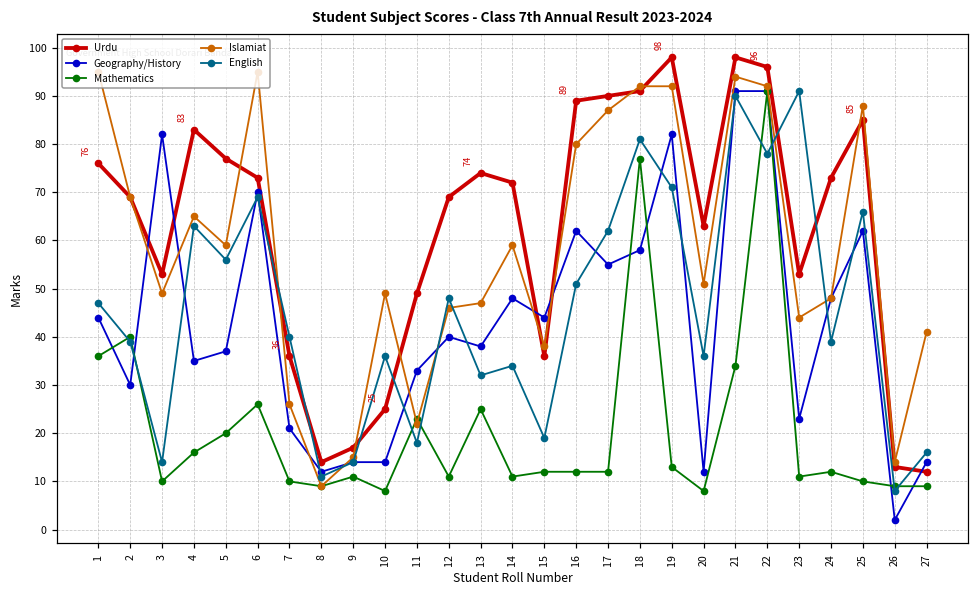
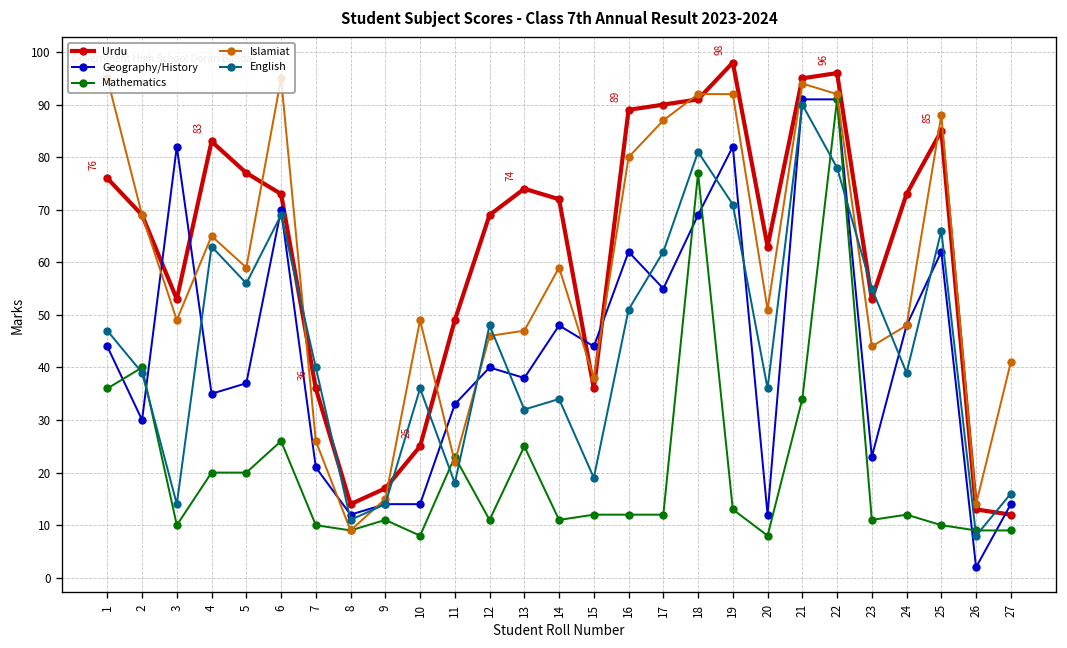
  {
    "Urdu": {
      "3": 53,
      "5": 77,
      "6": 73,
      "8": 14,
      "9": 17,
      "11": 49,
      "12": 69,
      "14": 72,
      "15": 36,
      "17": 90,
      "18": 91,
      "20": 63,
-     "21": 98,
+     "21": 95,
      "23": 53,
      "24": 73,
      "26": 13,
      "27": 12
    },
    "Geography/History": {
      "1": 44,
      "2": 30,
      "3": 82,
      "4": 35,
      "5": 37,
      "6": 70,
      "7": 21,
      "8": 12,
      "10": 14,
      "11": 33,
      "12": 40,
      "13": 38,
      "14": 48,
      "15": 44,
      "16": 62,
      "17": 55,
-     "18": 58,
+     "18": 69,
      "19": 82,
      "20": 12,
      "21": 91,
      "23": 23,
      "25": 62,
      "26": 2,
      "27": 14
    },
    "Mathematics": {
      "1": 36,
      "2": 40,
      "3": 10,
-     "4": 16,
+     "4": 20,
      "5": 20,
      "6": 26,
      "7": 10,
      "9": 11,
      "10": 8,
      "11": 23,
      "12": 11,
      "13": 25,
      "14": 11,
      "15": 12,
      "16": 12,
      "17": 12,
      "18": 77,
      "19": 13,
      "20": 8,
      "21": 34,
      "23": 11,
      "24": 12,
      "25": 10,
      "26": 9,
      "27": 9
    },
    "Islamiat": {
      "3": 49,
      "4": 65,
      "5": 59,
      "7": 26,
      "9": 15,
      "10": 49,
      "11": 22,
      "12": 46,
      "13": 47,
      "14": 59,
      "15": 38,
      "16": 80,
      "17": 87,
      "18": 92,
      "19": 92,
      "20": 51,
      "21": 94,
      "22": 92,
      "23": 44,
      "26": 14,
      "27": 41
    },
    "English": {
      "1": 47,
      "2": 39,
      "3": 14,
      "4": 63,
      "5": 56,
      "6": 69,
      "8": 11,
      "10": 36,
      "11": 18,
      "12": 48,
      "13": 32,
      "14": 34,
      "15": 19,
      "16": 51,
      "17": 62,
      "18": 81,
      "19": 71,
      "20": 36,
      "21": 90,
      "22": 78,
-     "23": 91,
+     "23": 55,
      "24": 39,
      "25": 66,
      "26": 8,
      "27": 16
    }
  }
